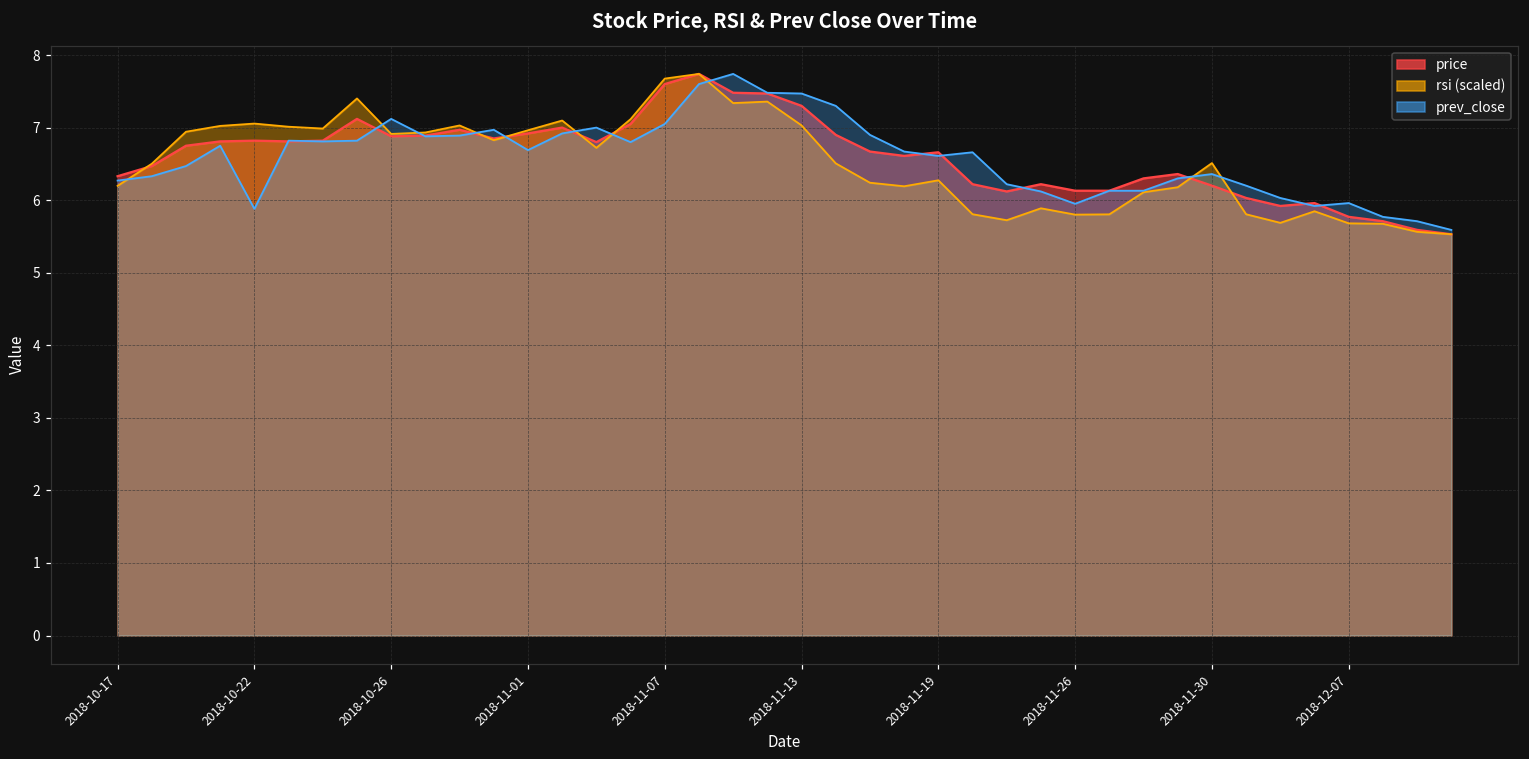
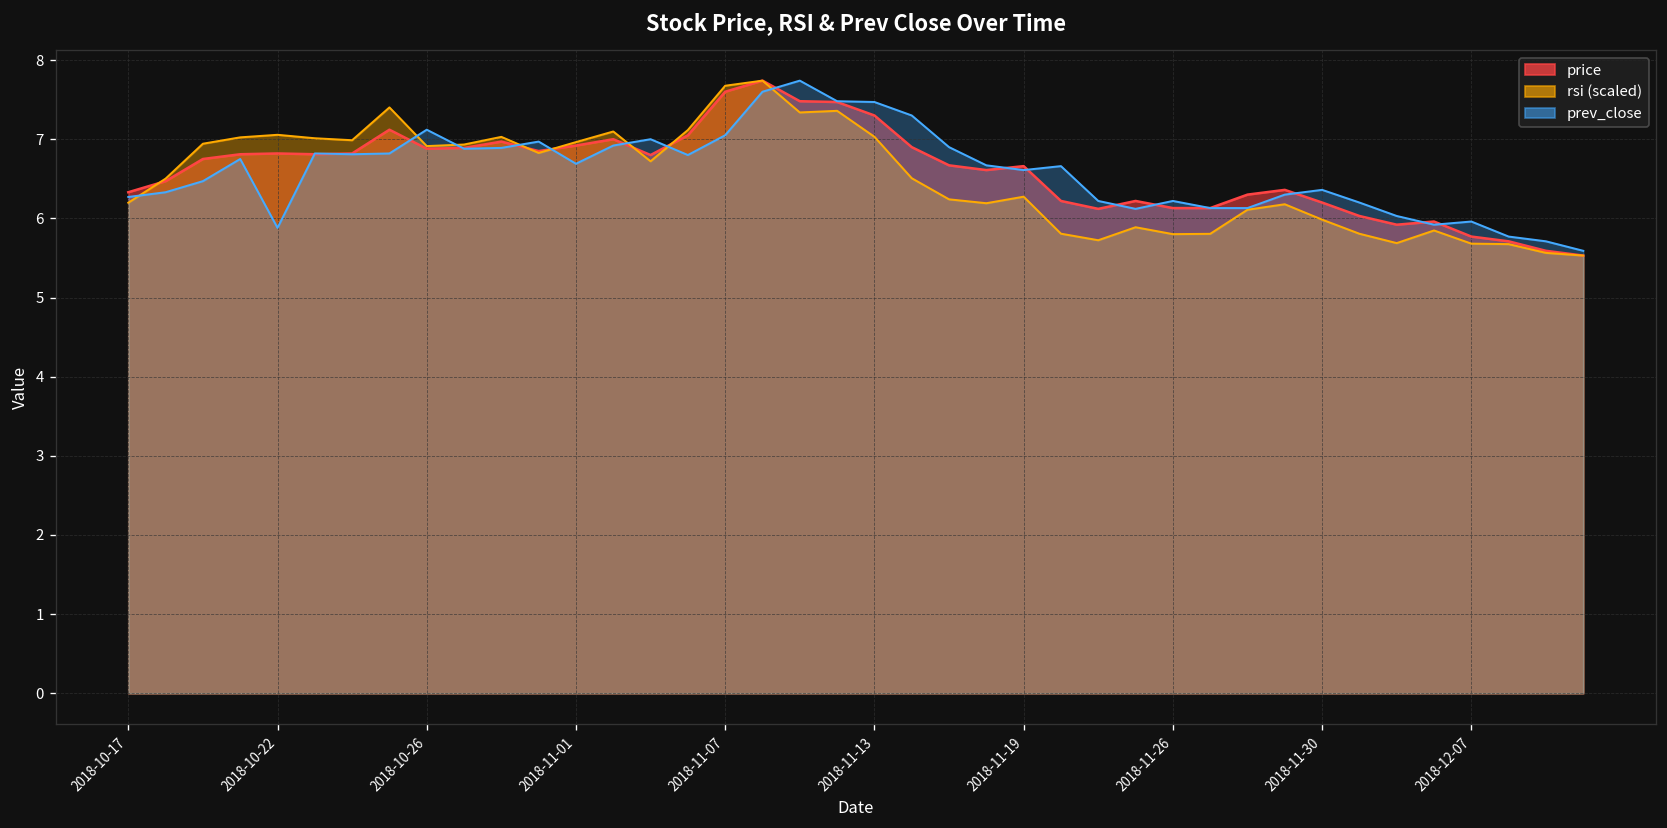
  {
    "price": {
      "2018-10-22": 6.8,
      "2018-11-01": 6.9,
      "2018-11-07": 7.6,
      "2018-11-13": 7.3,
      "2018-11-19": 6.7,
      "2018-11-26": 6.1,
      "2018-11-30": 6.2,
      "2018-12-07": 5.8
    },
    "rsi (scaled)": {
      "2018-10-22": 7.1,
      "2018-11-01": 7.0,
      "2018-11-07": 7.7,
      "2018-11-13": 7.0,
      "2018-11-19": 6.3,
      "2018-11-26": 5.8,
-     "2018-11-30": 6.5,
+     "2018-11-30": 6.0,
      "2018-12-07": 5.7
    },
    "prev_close": {
      "2018-10-22": 5.9,
      "2018-10-26": 7.1,
      "2018-11-01": 6.7,
      "2018-11-07": 7.1,
      "2018-11-13": 7.5,
      "2018-11-19": 6.6,
-     "2018-11-26": 6.0,
+     "2018-11-26": 6.2,
      "2018-11-30": 6.4,
      "2018-12-07": 6.0
    }
  }
